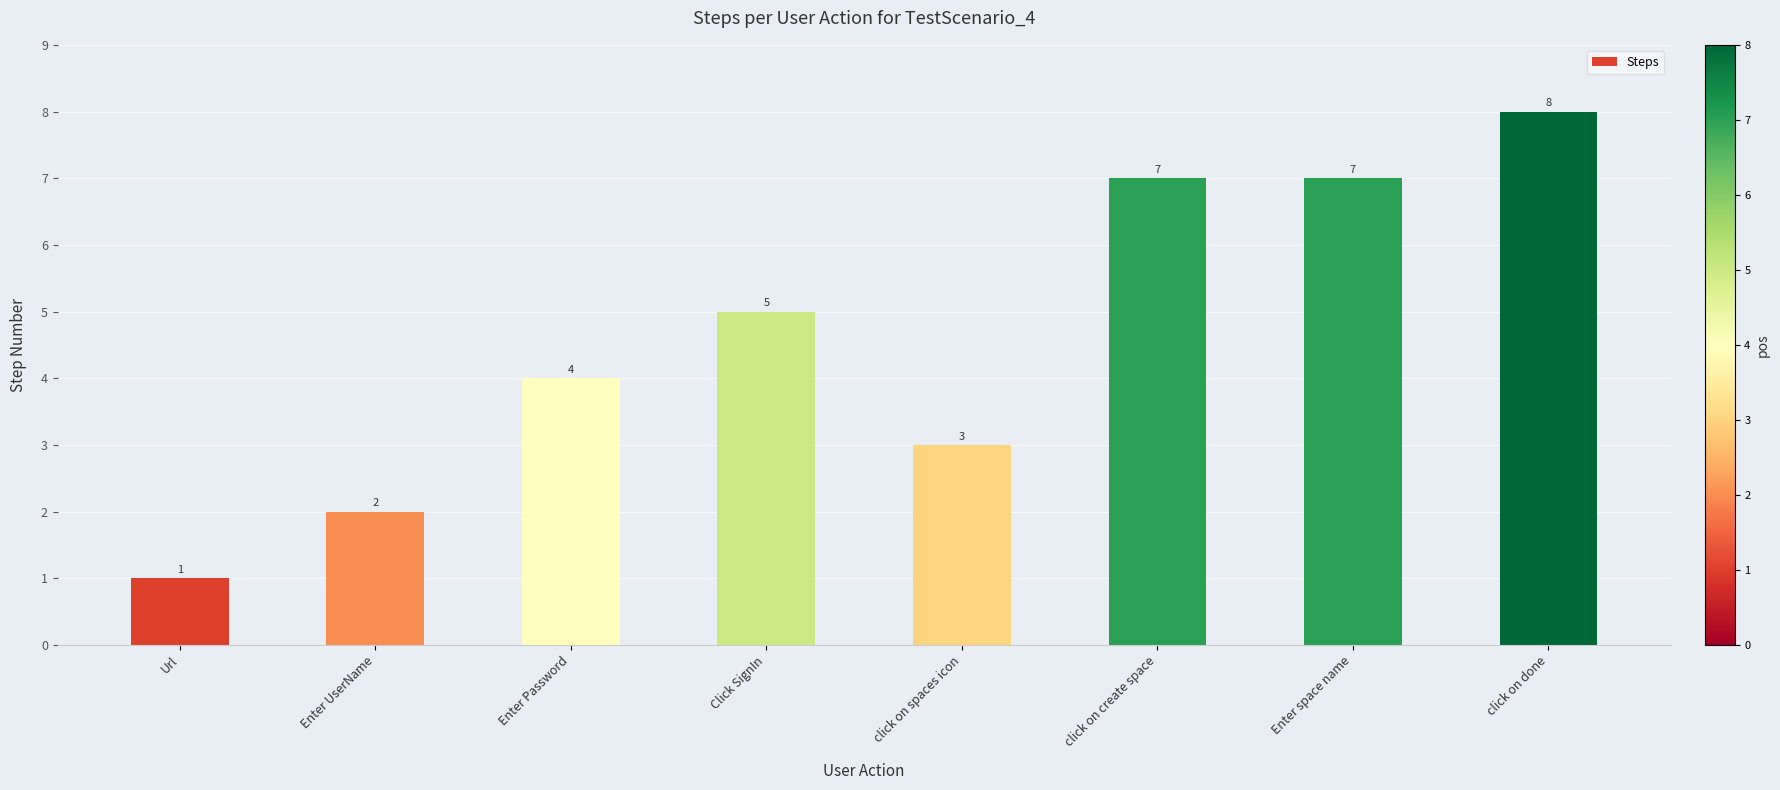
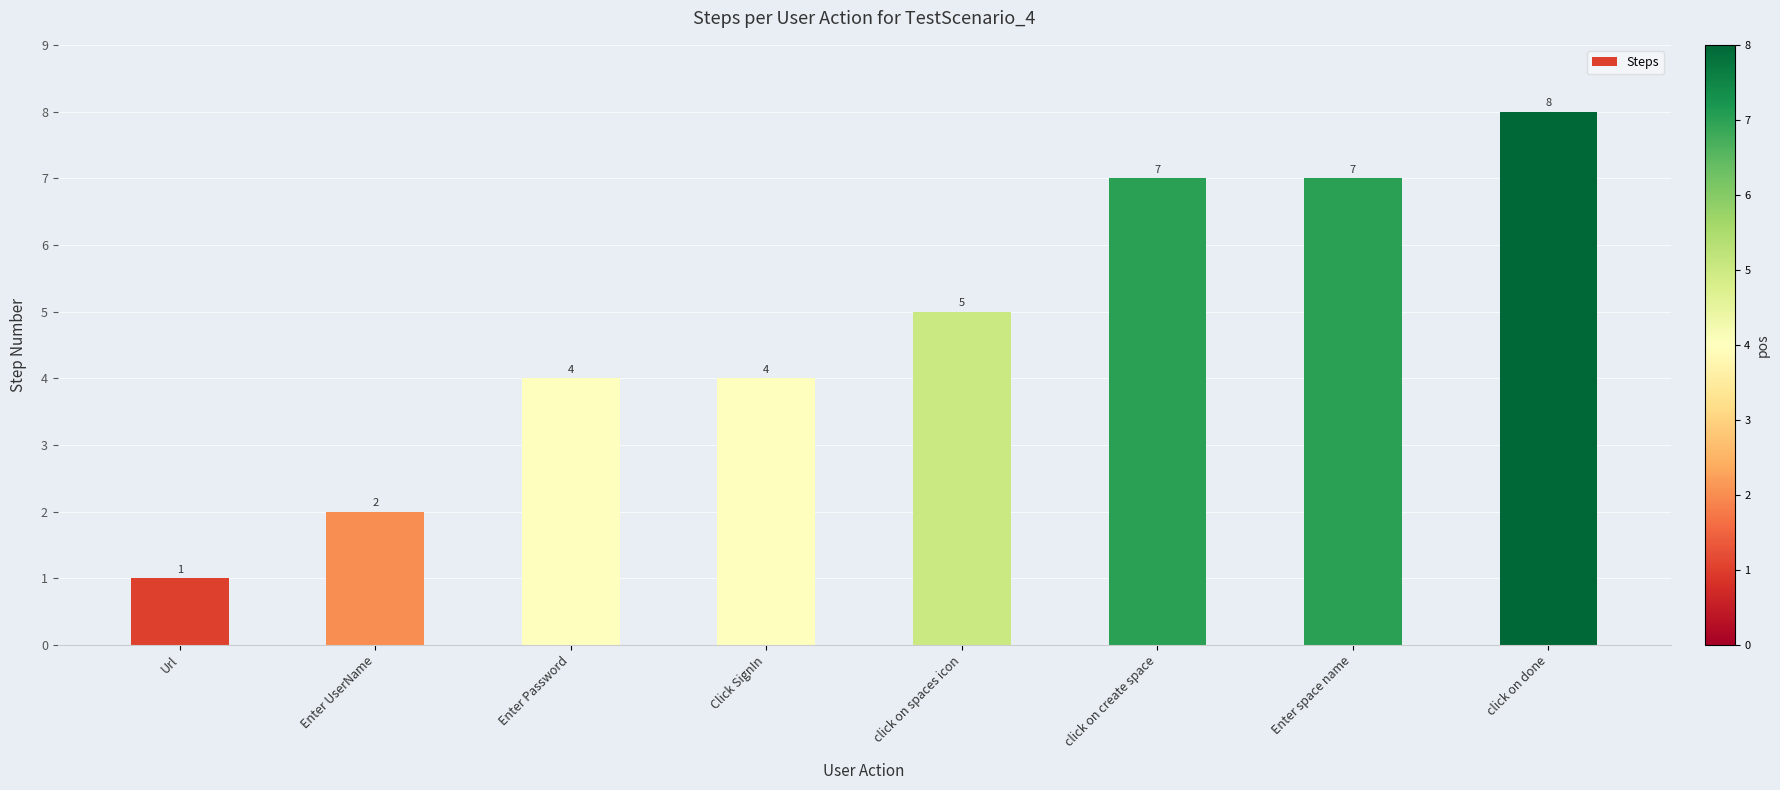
  {
    "Url": 1,
    "Enter UserName": 2,
    "Enter Password": 4,
-   "Click SignIn": 5,
-   "click on spaces icon": 3,
+   "Click SignIn": 4,
+   "click on spaces icon": 5,
    "click on create space": 7,
    "Enter space name": 7,
    "click on done": 8
  }
